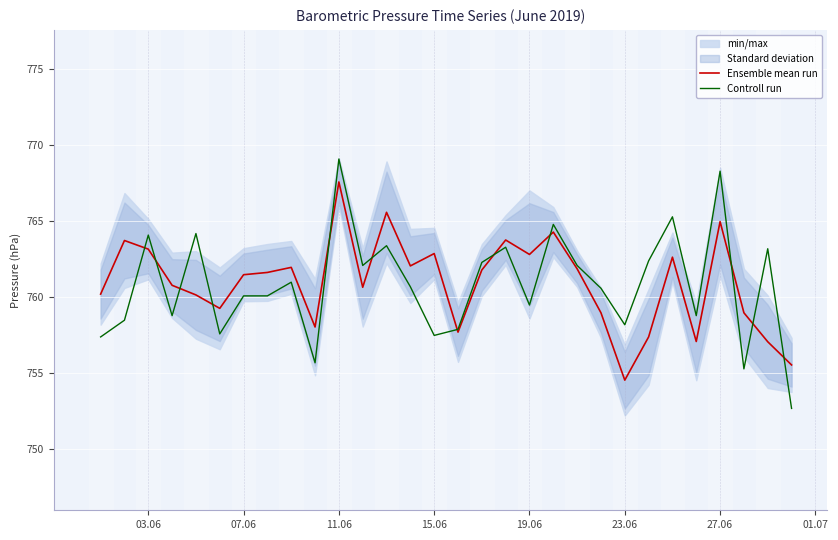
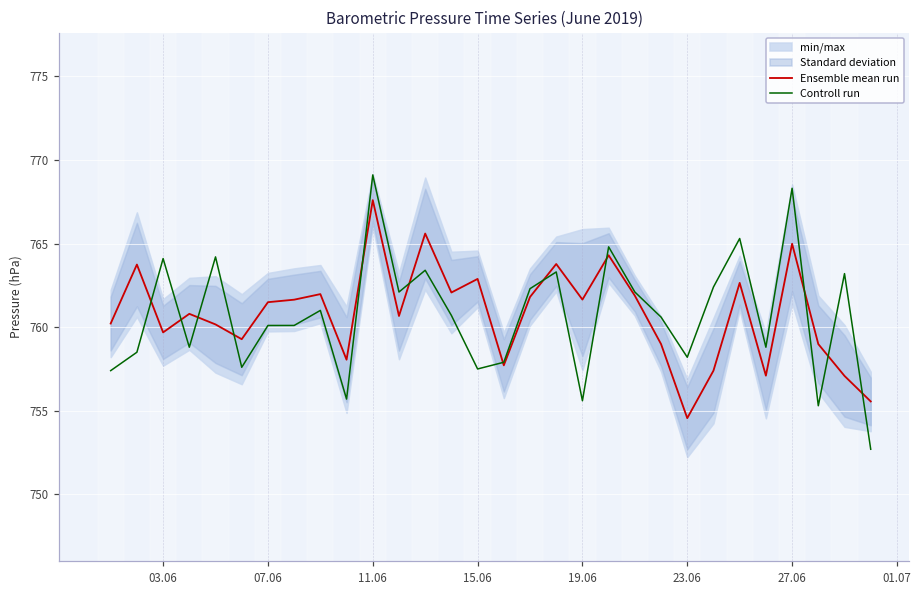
  {
    "Ensemble mean run": {
-     "03.06": 763.2,
+     "03.06": 759.7,
      "07.06": 761.5,
      "11.06": 767.6,
      "15.06": 762.9,
-     "19.06": 762.8,
+     "19.06": 761.6,
      "23.06": 754.6,
      "27.06": 765.0
    },
    "Controll run": {
      "03.06": 764.1,
      "07.06": 760.1,
      "15.06": 757.5,
-     "19.06": 759.5,
+     "19.06": 755.6,
      "23.06": 758.2,
      "27.06": 768.3
    }
  }
